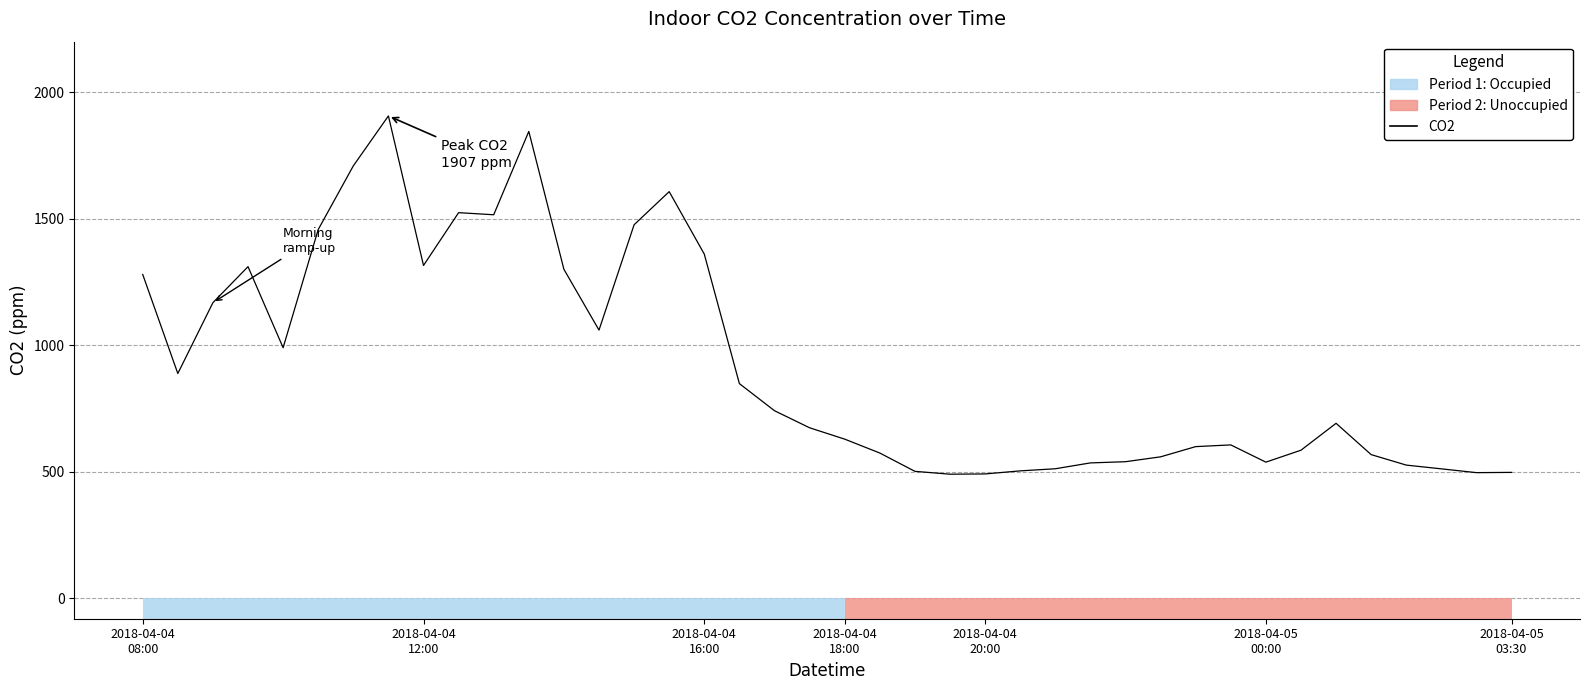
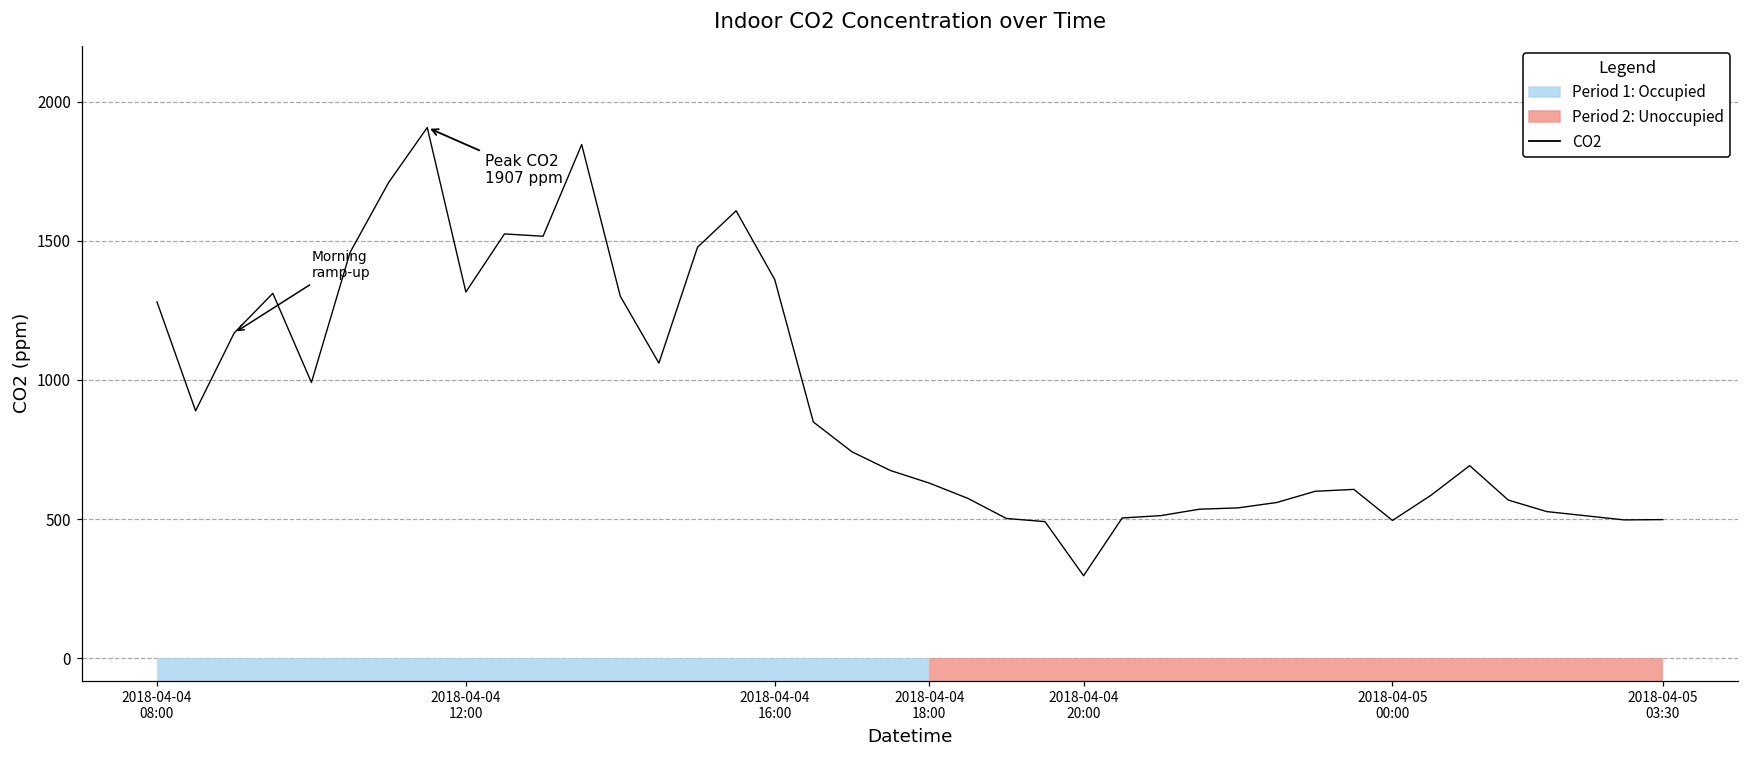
  {
    "CO2": {
      "2018-04-04 08:00": 1280,
      "2018-04-04 12:00": 1320,
      "2018-04-04 16:00": 1360,
      "2018-04-04 18:00": 630,
-     "2018-04-04 20:00": 490,
-     "2018-04-05 00:00": 540,
+     "2018-04-04 20:00": 300,
+     "2018-04-05 00:00": 500,
      "2018-04-05 03:30": 500
    }
  }
